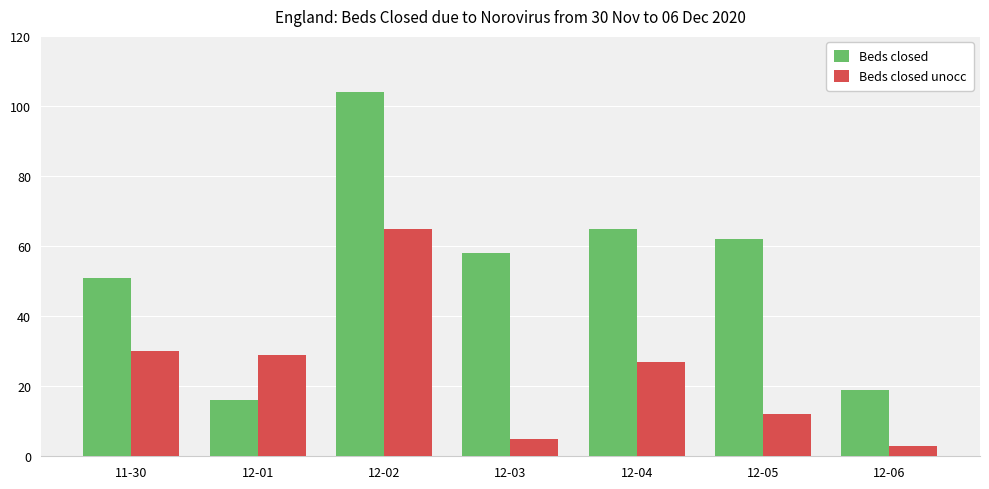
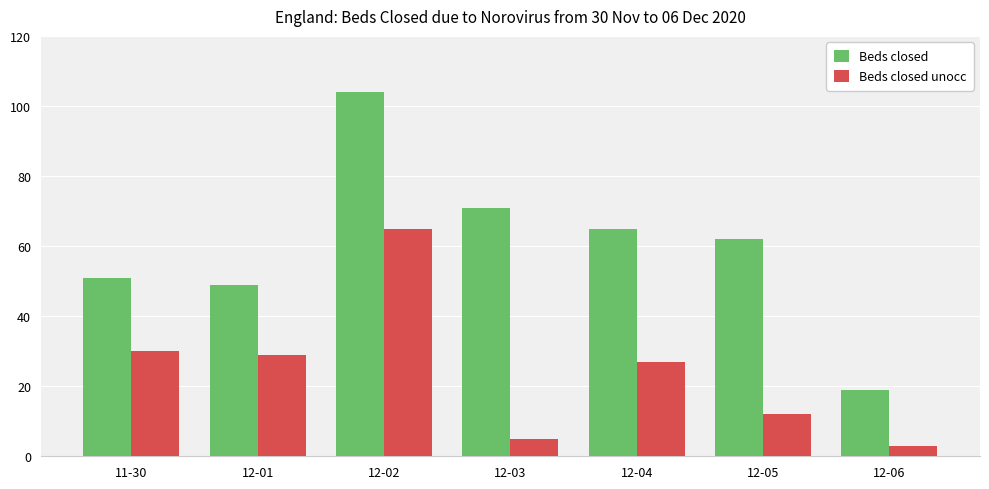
  {
    "Beds closed": {
      "11-30": 51,
-     "12-01": 16,
+     "12-01": 49,
      "12-02": 104,
-     "12-03": 58,
+     "12-03": 71,
      "12-04": 65,
      "12-05": 62,
      "12-06": 19
    },
    "Beds closed unocc": {
      "11-30": 30,
      "12-01": 29,
      "12-02": 65,
      "12-03": 5,
      "12-04": 27,
      "12-05": 12,
      "12-06": 3
    }
  }
